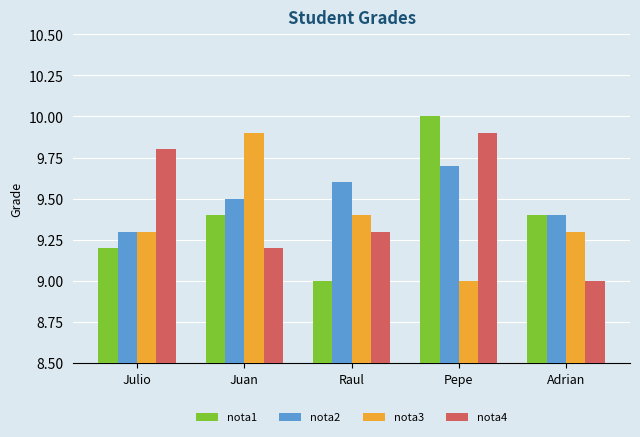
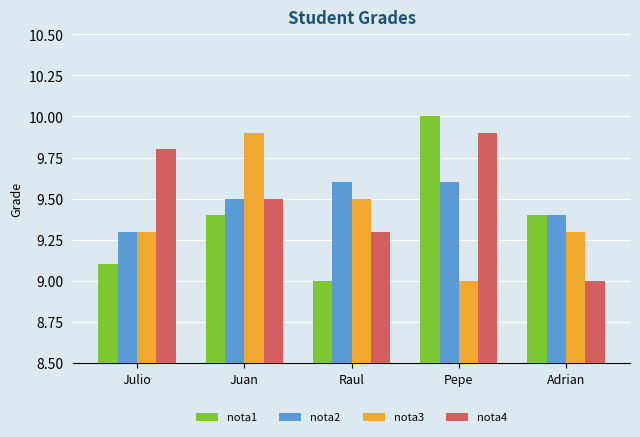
  {
    "nota1": {
-     "Julio": 9.2,
+     "Julio": 9.1,
      "Juan": 9.4,
      "Raul": 9.0,
      "Pepe": 10.0,
      "Adrian": 9.4
    },
    "nota2": {
      "Julio": 9.3,
      "Juan": 9.5,
      "Raul": 9.6,
-     "Pepe": 9.7,
+     "Pepe": 9.6,
      "Adrian": 9.4
    },
    "nota3": {
      "Julio": 9.3,
      "Juan": 9.9,
-     "Raul": 9.4,
+     "Raul": 9.5,
      "Pepe": 9.0,
      "Adrian": 9.3
    },
    "nota4": {
      "Julio": 9.8,
-     "Juan": 9.2,
+     "Juan": 9.5,
      "Raul": 9.3,
      "Pepe": 9.9,
      "Adrian": 9.0
    }
  }
